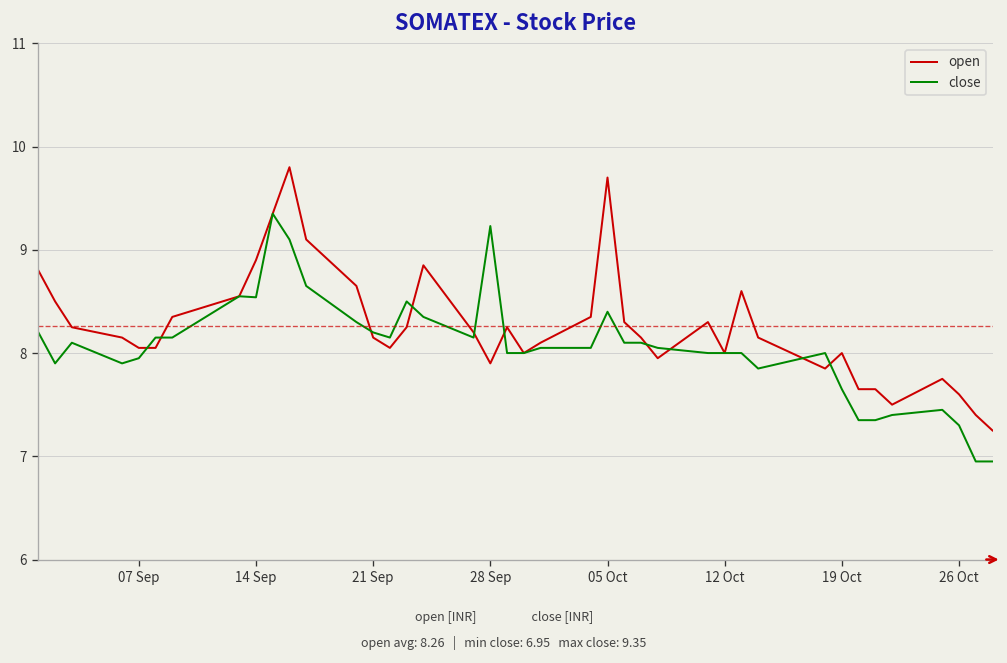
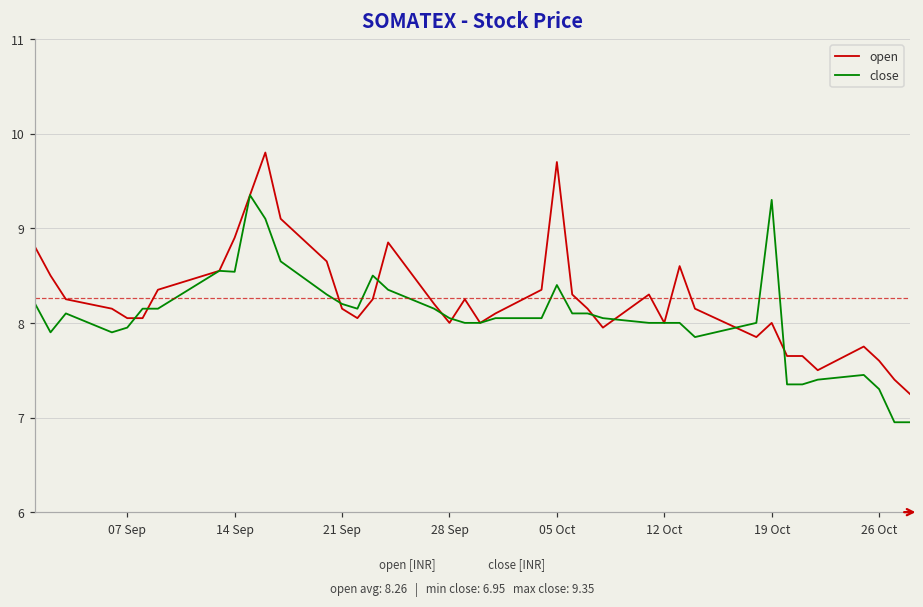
  {
    "open": {
      "07 Sep": 8.1,
      "14 Sep": 8.9,
      "21 Sep": 8.2,
-     "28 Sep": 7.9,
+     "28 Sep": 8.0,
      "05 Oct": 9.7,
      "19 Oct": 8.0,
      "26 Oct": 7.6
    },
    "close": {
      "07 Sep": 8.0,
      "14 Sep": 8.5,
      "21 Sep": 8.2,
-     "28 Sep": 9.2,
+     "28 Sep": 8.1,
      "05 Oct": 8.4,
-     "19 Oct": 7.7,
+     "19 Oct": 9.3,
      "26 Oct": 7.3
    }
  }
